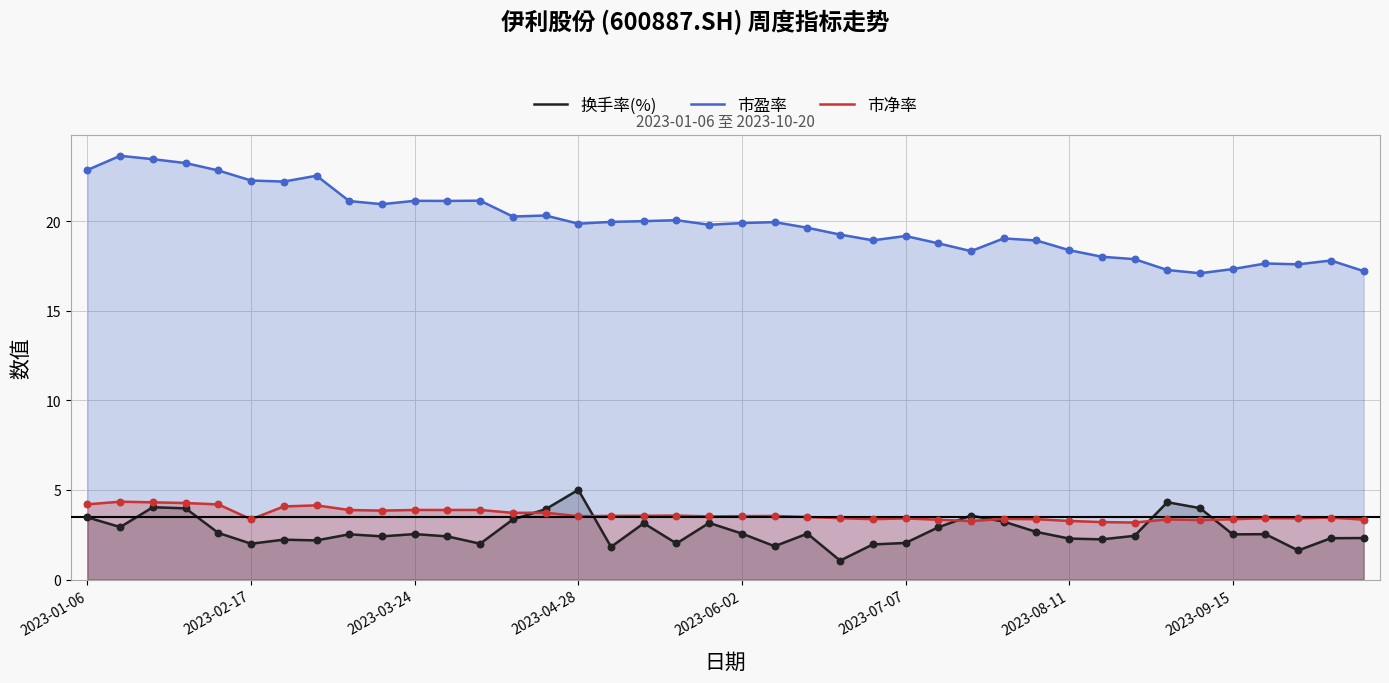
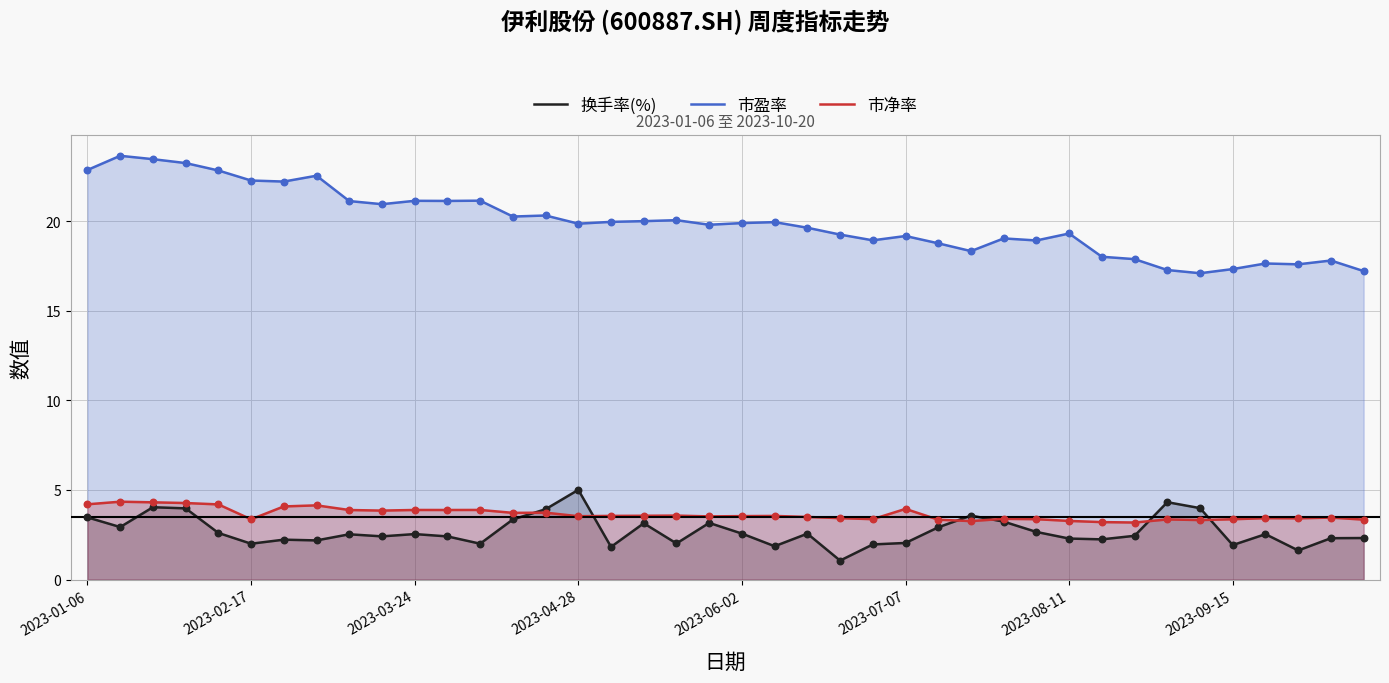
  {
    "换手率(%)": {
      "2023-01-06": 3.5,
      "2023-02-17": 2.0,
      "2023-03-24": 2.5,
      "2023-04-28": 5.0,
      "2023-06-02": 2.6,
      "2023-07-07": 2.0,
      "2023-08-11": 2.3,
-     "2023-09-15": 2.5
+     "2023-09-15": 1.9
    },
    "市盈率": {
      "2023-01-06": 22.9,
      "2023-02-17": 22.3,
      "2023-03-24": 21.1,
      "2023-04-28": 19.9,
      "2023-06-02": 19.9,
      "2023-07-07": 19.2,
-     "2023-08-11": 18.4,
+     "2023-08-11": 19.3,
      "2023-09-15": 17.3
    },
    "市净率": {
      "2023-01-06": 4.2,
      "2023-02-17": 3.4,
      "2023-03-24": 3.9,
      "2023-04-28": 3.5,
      "2023-06-02": 3.5,
-     "2023-07-07": 3.4,
+     "2023-07-07": 3.9,
      "2023-08-11": 3.3,
      "2023-09-15": 3.4
    }
  }
